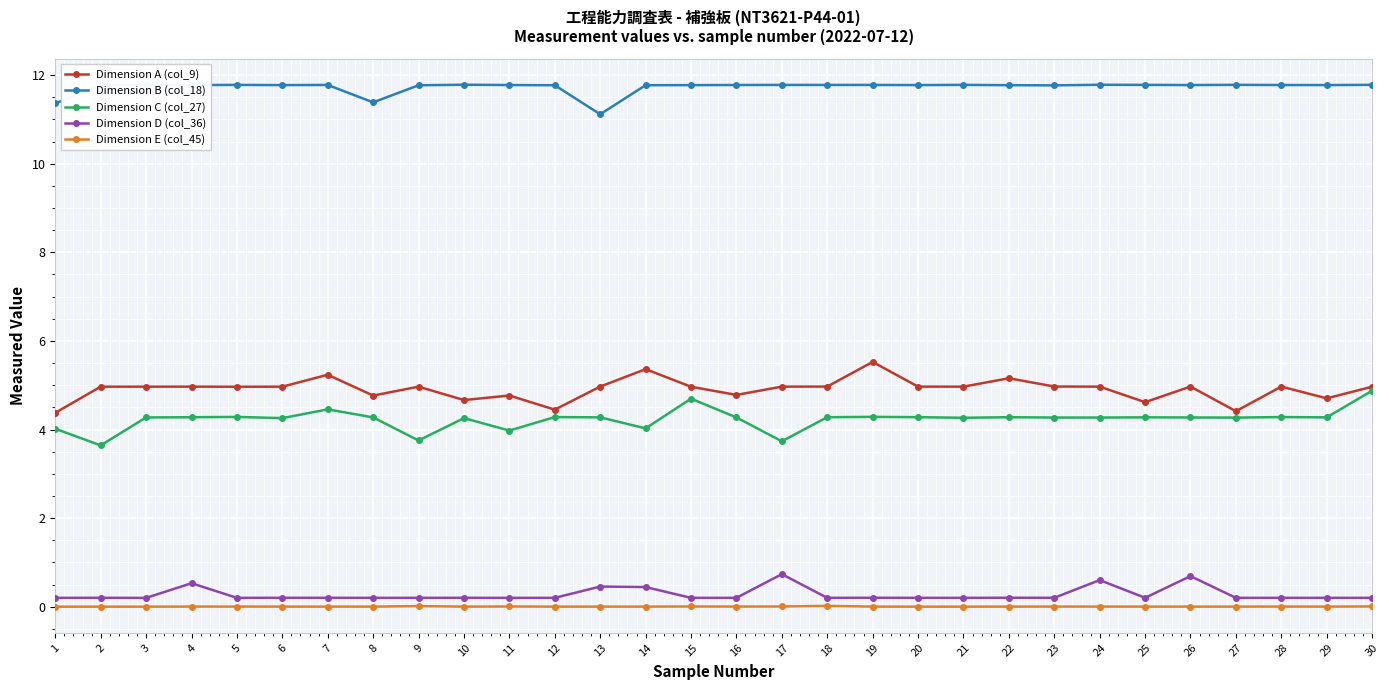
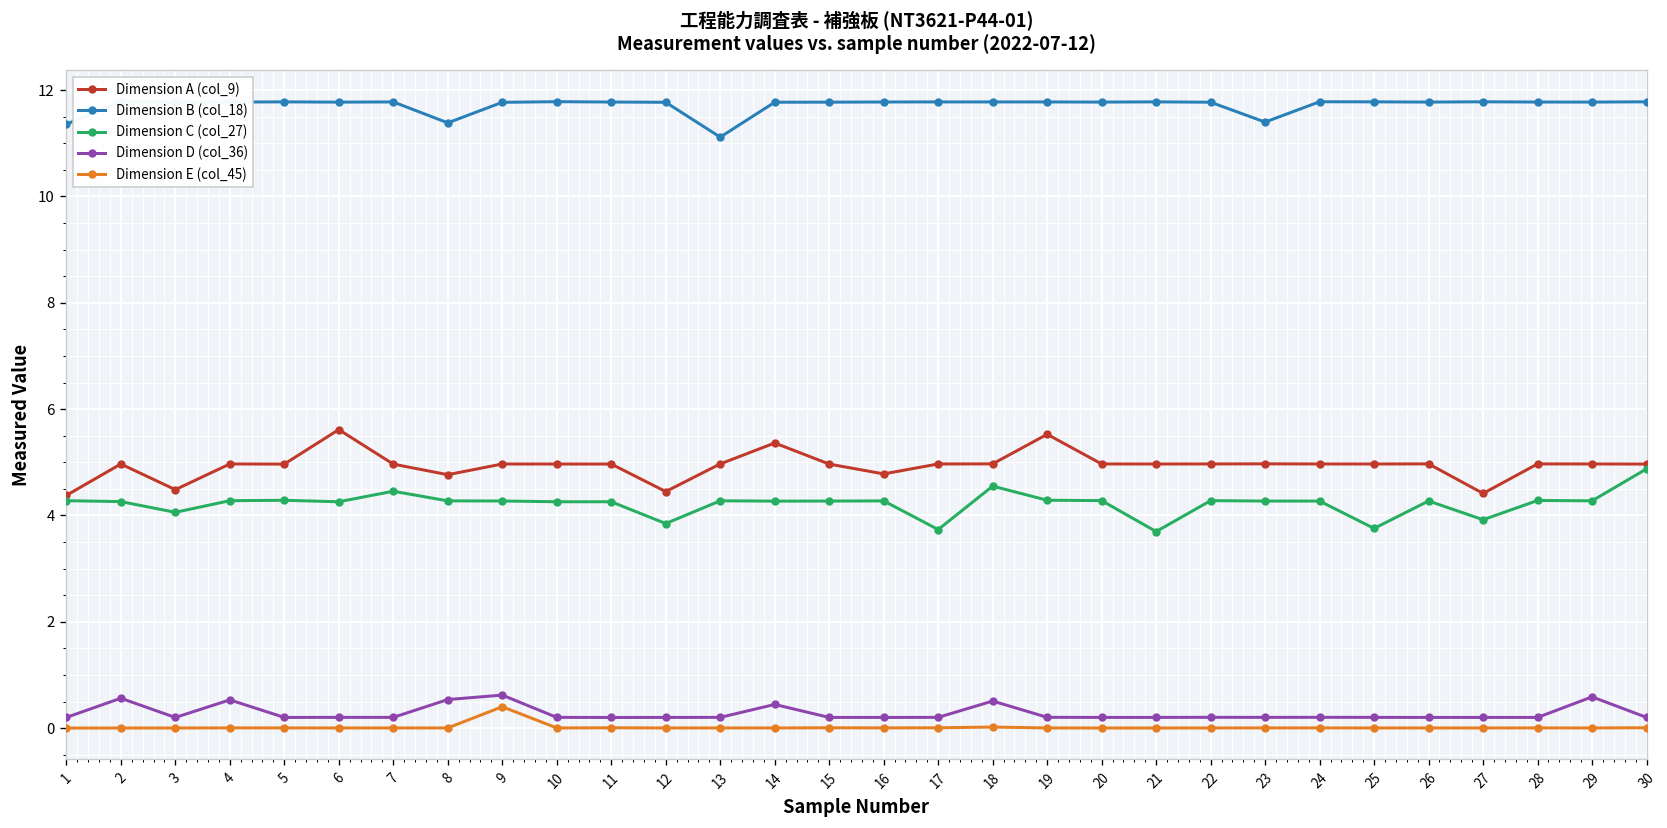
  {
    "Dimension A (col_9)": {
      "1": 4.4,
      "2": 5.0,
-     "3": 5.0,
+     "3": 4.5,
      "4": 5.0,
      "5": 5.0,
-     "6": 5.0,
-     "7": 5.2,
+     "6": 5.6,
+     "7": 5.0,
      "8": 4.8,
      "9": 5.0,
-     "10": 4.7,
-     "11": 4.8,
+     "10": 5.0,
+     "11": 5.0,
      "12": 4.5,
      "13": 5.0,
      "14": 5.4,
      "15": 5.0,
      "16": 4.8,
      "17": 5.0,
      "18": 5.0,
      "19": 5.5,
      "20": 5.0,
      "21": 5.0,
-     "22": 5.2,
+     "22": 5.0,
      "23": 5.0,
      "24": 5.0,
-     "25": 4.6,
+     "25": 5.0,
      "26": 5.0,
      "27": 4.4,
      "28": 5.0,
-     "29": 4.7,
+     "29": 5.0,
      "30": 5.0
    },
    "Dimension B (col_18)": {
      "1": 11.4,
      "5": 11.8,
      "6": 11.8,
      "7": 11.8,
      "8": 11.4,
      "9": 11.8,
      "10": 11.8,
      "11": 11.8,
      "12": 11.8,
      "13": 11.1,
      "14": 11.8,
      "15": 11.8,
      "16": 11.8,
      "17": 11.8,
      "18": 11.8,
      "19": 11.8,
      "20": 11.8,
      "21": 11.8,
      "22": 11.8,
-     "23": 11.8,
+     "23": 11.4,
      "24": 11.8,
      "25": 11.8,
      "26": 11.8,
      "27": 11.8,
      "28": 11.8,
      "29": 11.8,
      "30": 11.8
    },
    "Dimension C (col_27)": {
-     "1": 4.0,
-     "2": 3.6,
-     "3": 4.3,
+     "1": 4.3,
+     "2": 4.3,
+     "3": 4.1,
      "4": 4.3,
      "5": 4.3,
      "6": 4.3,
      "7": 4.5,
      "8": 4.3,
-     "9": 3.8,
+     "9": 4.3,
      "10": 4.3,
-     "11": 4.0,
-     "12": 4.3,
+     "11": 4.3,
+     "12": 3.8,
      "13": 4.3,
-     "14": 4.0,
-     "15": 4.7,
+     "14": 4.3,
+     "15": 4.3,
      "16": 4.3,
      "17": 3.7,
-     "18": 4.3,
+     "18": 4.6,
      "19": 4.3,
      "20": 4.3,
-     "21": 4.3,
+     "21": 3.7,
      "22": 4.3,
      "23": 4.3,
      "24": 4.3,
-     "25": 4.3,
+     "25": 3.8,
      "26": 4.3,
-     "27": 4.3,
+     "27": 3.9,
      "28": 4.3,
      "29": 4.3,
      "30": 4.9
    },
    "Dimension D (col_36)": {
      "1": 0.2,
-     "2": 0.2,
+     "2": 0.6,
      "3": 0.2,
      "4": 0.5,
      "5": 0.2,
      "6": 0.2,
      "7": 0.2,
-     "8": 0.2,
-     "9": 0.2,
+     "8": 0.5,
+     "9": 0.6,
      "10": 0.2,
      "11": 0.2,
      "12": 0.2,
-     "13": 0.5,
+     "13": 0.2,
      "14": 0.4,
      "15": 0.2,
      "16": 0.2,
-     "17": 0.7,
-     "18": 0.2,
+     "17": 0.2,
+     "18": 0.5,
      "19": 0.2,
      "20": 0.2,
      "21": 0.2,
      "22": 0.2,
      "23": 0.2,
-     "24": 0.6,
+     "24": 0.2,
      "25": 0.2,
-     "26": 0.7,
+     "26": 0.2,
      "27": 0.2,
      "28": 0.2,
-     "29": 0.2,
+     "29": 0.6,
      "30": 0.2
    },
    "Dimension E (col_45)": {
      "1": 0.0,
      "2": 0.0,
      "3": 0.0,
      "4": 0.0,
      "5": 0.0,
      "6": 0.0,
      "7": 0.0,
      "8": 0.0,
-     "9": 0.0,
+     "9": 0.4,
      "10": 0.0,
      "11": 0.0,
      "12": 0.0,
      "13": 0.0,
      "14": 0.0,
      "15": 0.0,
      "16": 0.0,
      "17": 0.0,
      "18": 0.0,
      "19": 0.0,
      "20": 0.0,
      "21": 0.0,
      "22": 0.0,
      "23": 0.0,
      "24": 0.0,
      "25": 0.0,
      "26": 0.0,
      "27": 0.0,
      "28": 0.0,
      "29": 0.0,
      "30": 0.0
    }
  }
